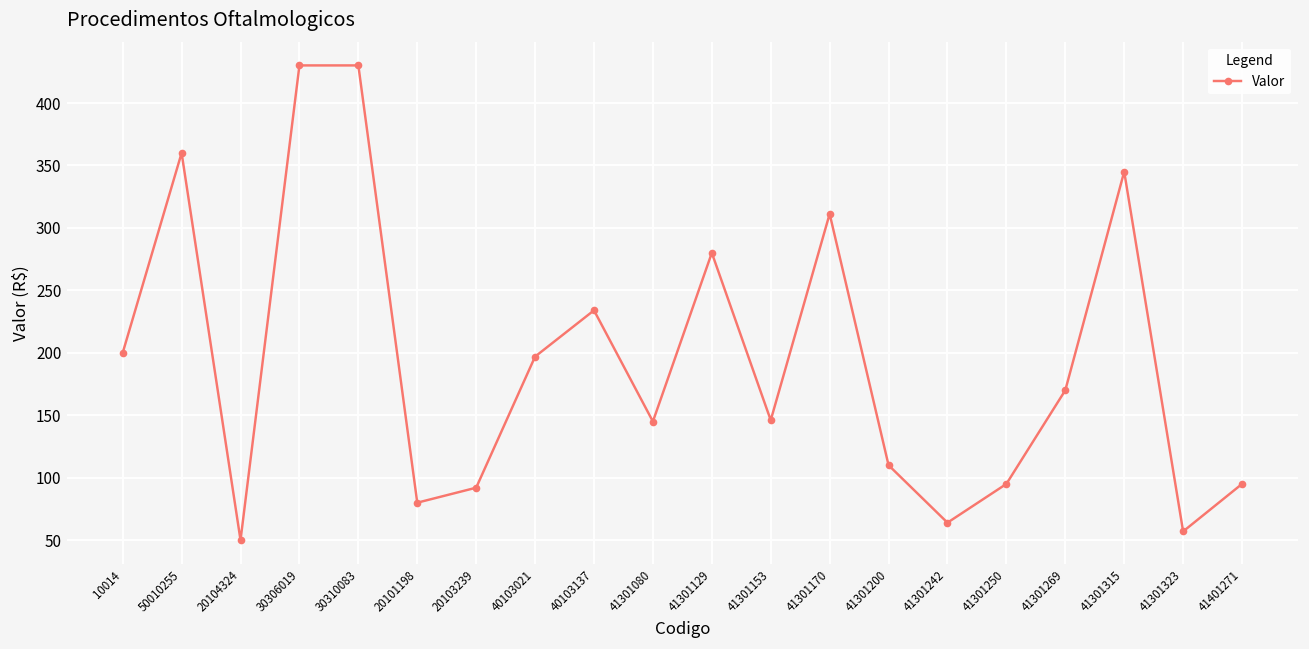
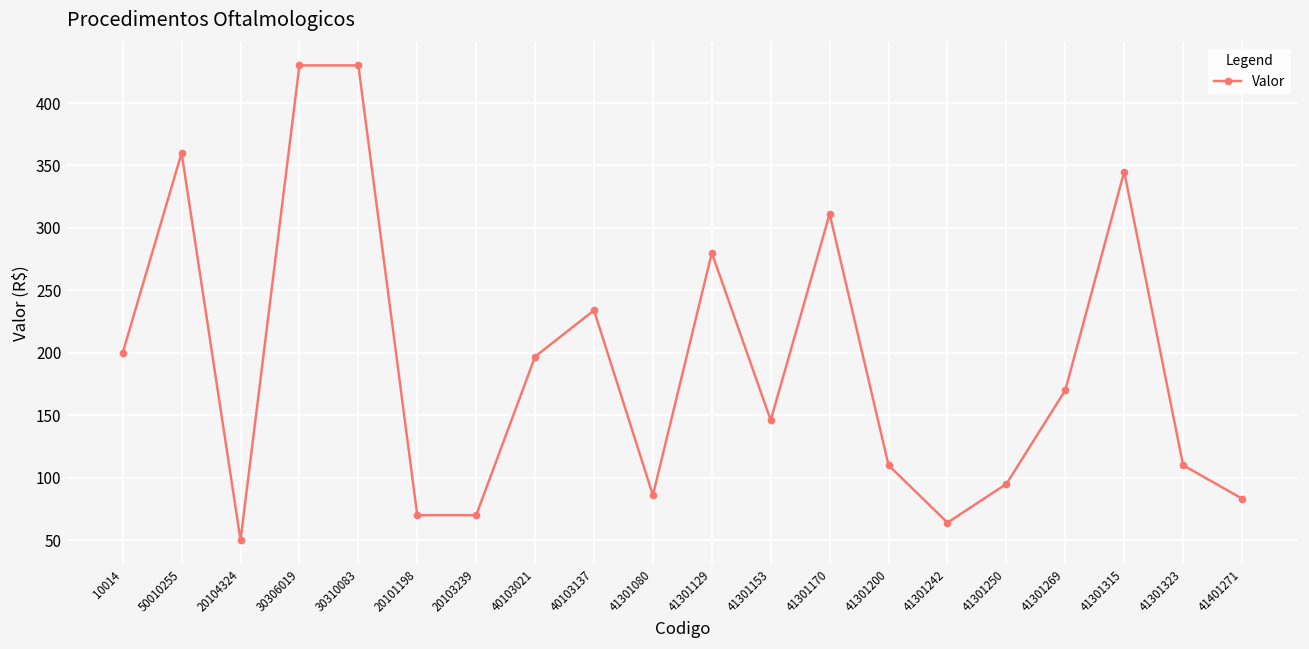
  {
    "10014": 200,
    "50010255": 360,
    "20104324": 50,
    "30306019": 430,
    "30310083": 430,
-   "20101198": 80,
-   "20103239": 92,
+   "20101198": 70,
+   "20103239": 70,
    "40103021": 197,
    "40103137": 234,
-   "41301080": 145,
+   "41301080": 86,
    "41301129": 280,
    "41301153": 146,
    "41301170": 311,
    "41301200": 110,
    "41301242": 64,
    "41301250": 95,
    "41301269": 170,
    "41301315": 345,
-   "41301323": 57,
-   "41401271": 95
+   "41301323": 110,
+   "41401271": 83
  }
